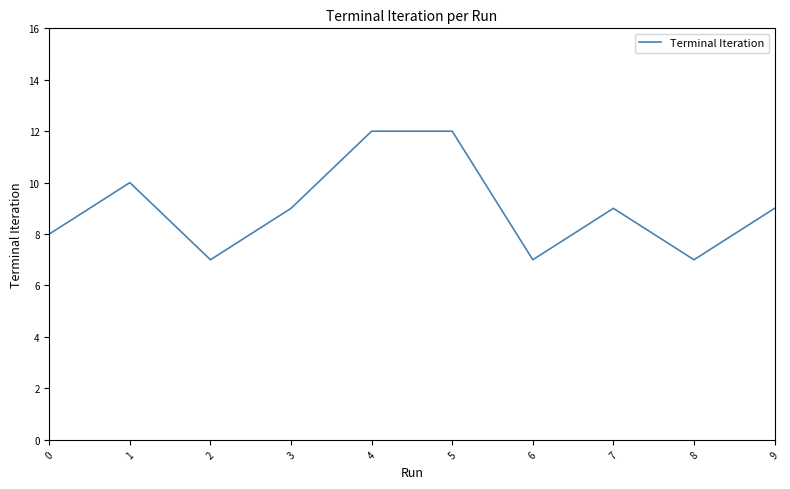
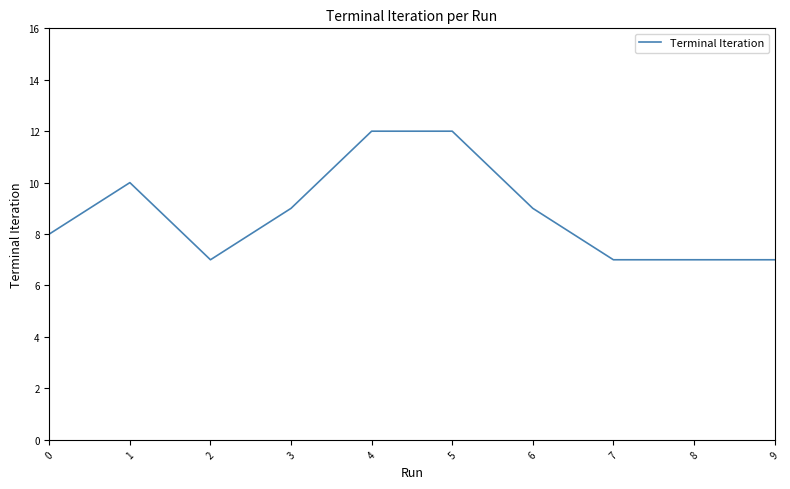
  {
    "0": 8,
    "1": 10,
    "2": 7,
    "3": 9,
    "4": 12,
    "5": 12,
-   "6": 7,
-   "7": 9,
+   "6": 9,
+   "7": 7,
    "8": 7,
-   "9": 9
+   "9": 7
  }
